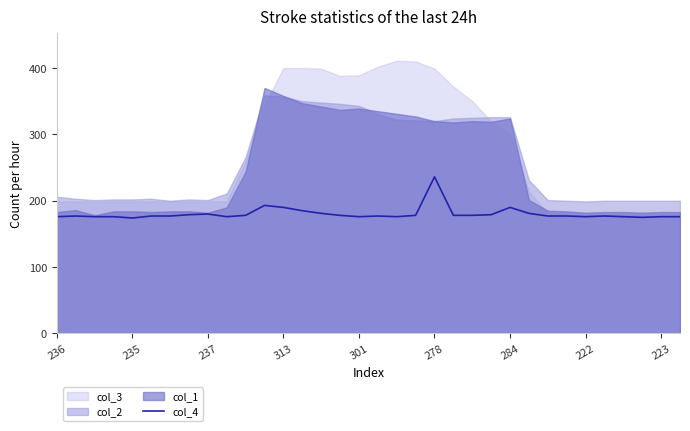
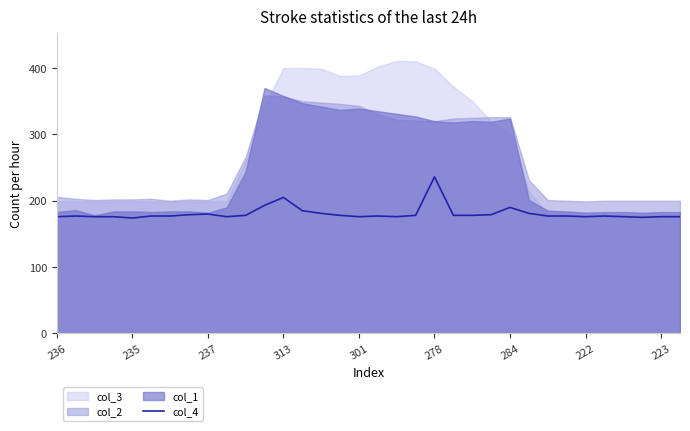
  {
    "col_4": {
-     "313": 190,
+     "313": 210,
      "301": 180,
      "278": 240,
      "284": 190
    }
  }
